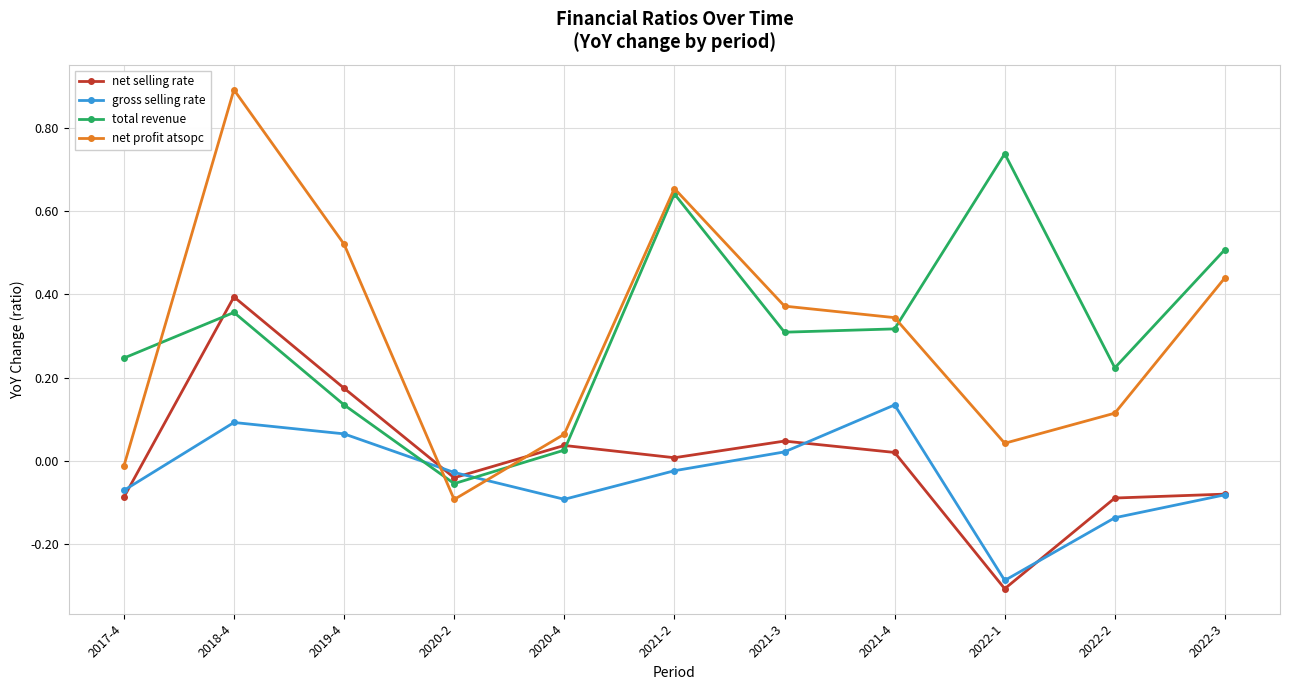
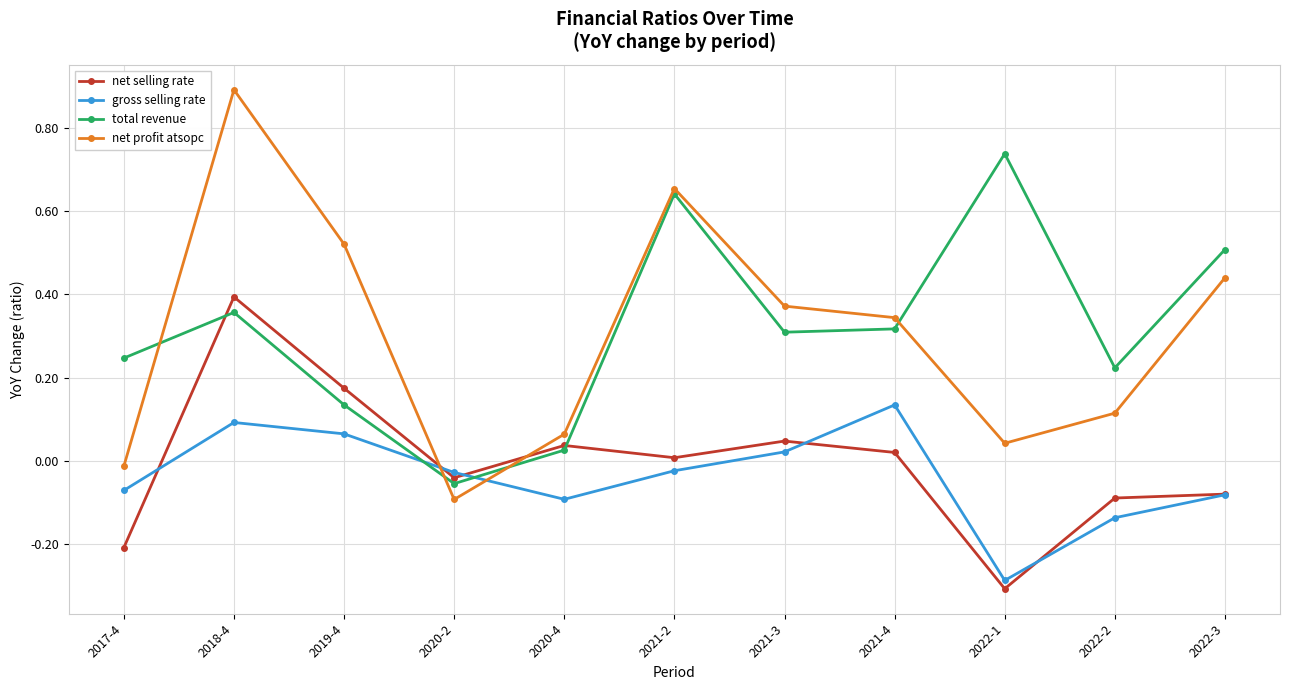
  {
    "net selling rate": {
-     "2017-4": -0.09,
+     "2017-4": -0.21,
      "2018-4": 0.39,
      "2019-4": 0.17,
      "2020-2": -0.04,
      "2020-4": 0.04,
      "2021-2": 0.01,
      "2021-3": 0.05,
      "2021-4": 0.02,
      "2022-1": -0.31,
      "2022-2": -0.09
    },
    "gross selling rate": {
      "2017-4": -0.07,
      "2018-4": 0.09,
      "2019-4": 0.07,
      "2020-2": -0.03,
      "2020-4": -0.09,
      "2021-2": -0.02,
      "2021-3": 0.02,
      "2021-4": 0.13,
      "2022-1": -0.29,
      "2022-2": -0.14
    },
    "total revenue": {
      "2017-4": 0.25,
      "2018-4": 0.36,
      "2019-4": 0.13,
      "2020-2": -0.05,
      "2020-4": 0.03,
      "2021-2": 0.64,
      "2021-3": 0.31,
      "2021-4": 0.32,
      "2022-1": 0.74,
      "2022-2": 0.22,
      "2022-3": 0.51
    },
    "net profit atsopc": {
      "2017-4": -0.01,
      "2018-4": 0.89,
      "2019-4": 0.52,
      "2020-2": -0.09,
      "2020-4": 0.06,
      "2021-2": 0.65,
      "2021-3": 0.37,
      "2021-4": 0.34,
      "2022-1": 0.04,
      "2022-2": 0.11,
      "2022-3": 0.44
    }
  }
